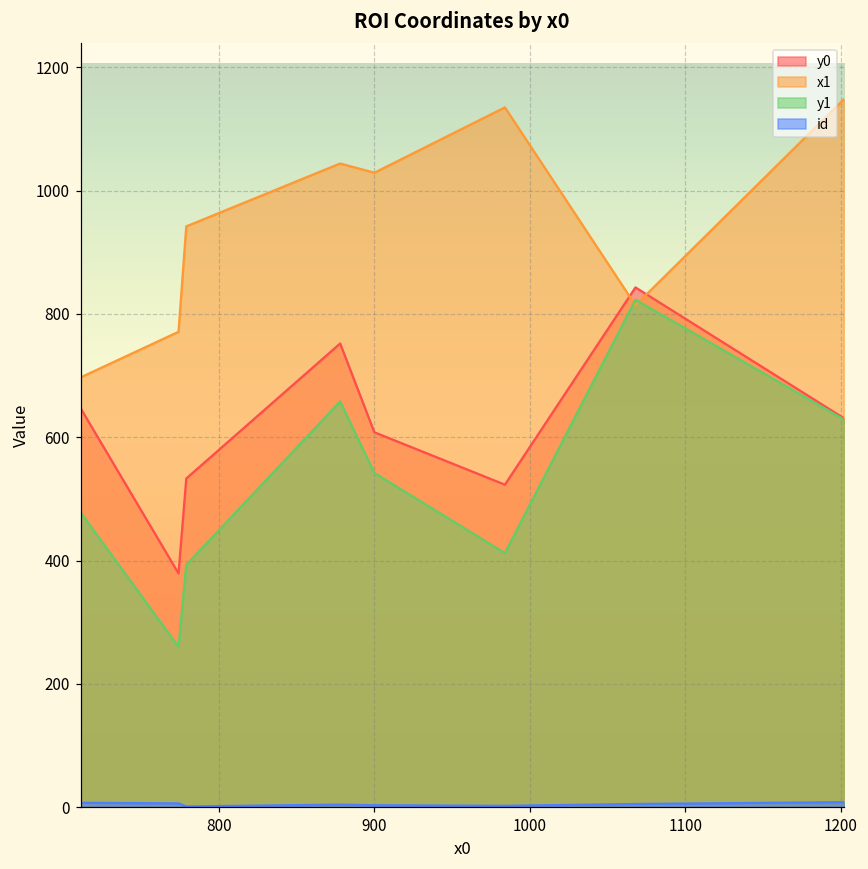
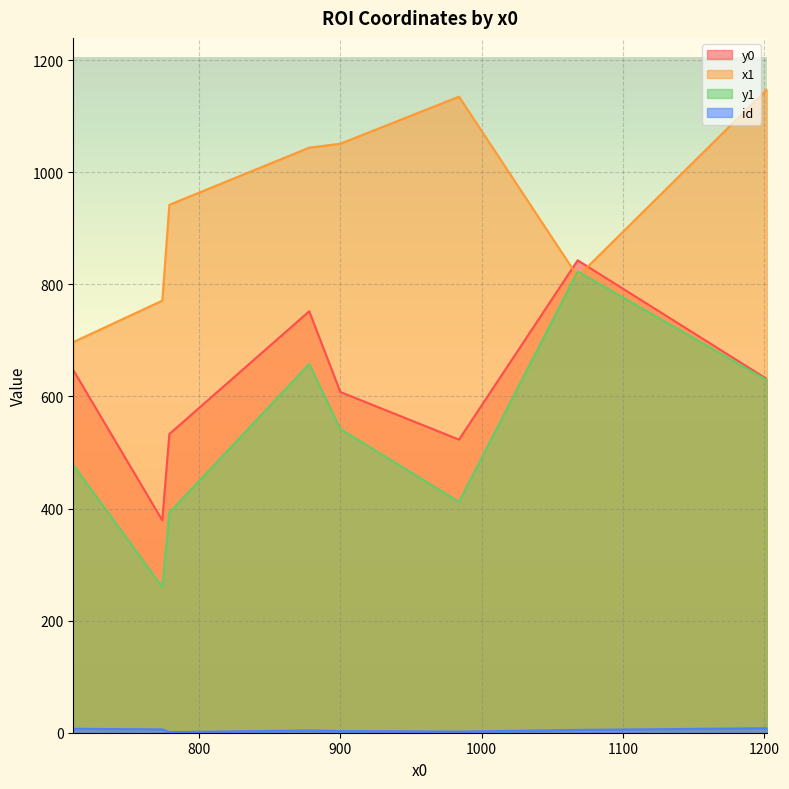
  {
    "y0": {
      "900": 610
    },
    "x1": {
-     "900": 1030
+     "900": 1050
    },
    "y1": {
      "900": 540
    },
    "id": {
      "900": 0
    }
  }
